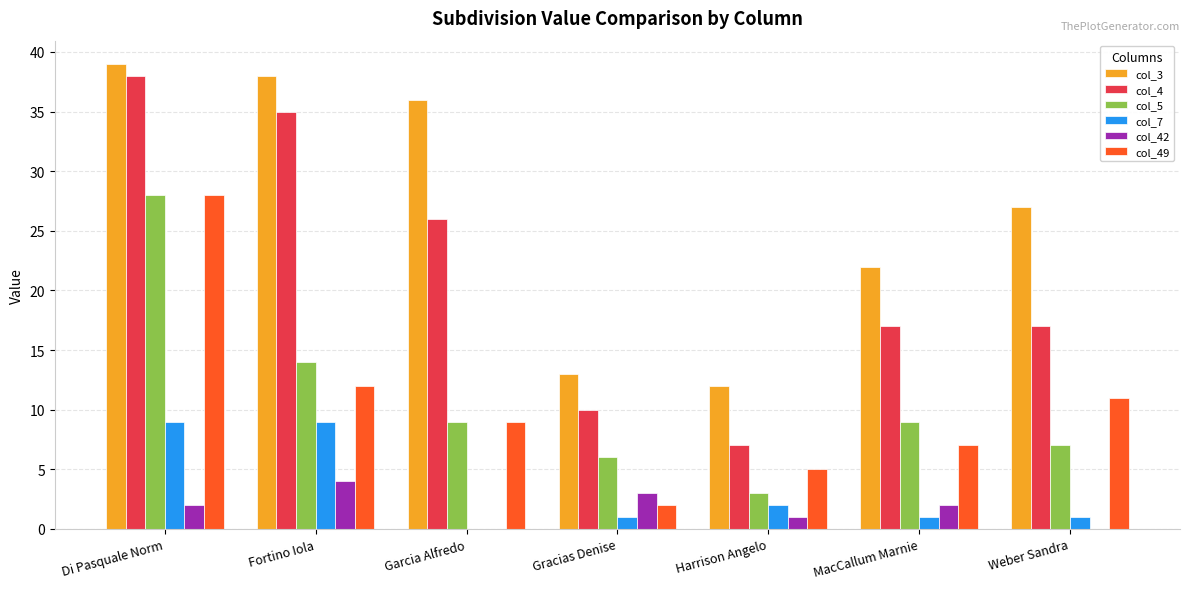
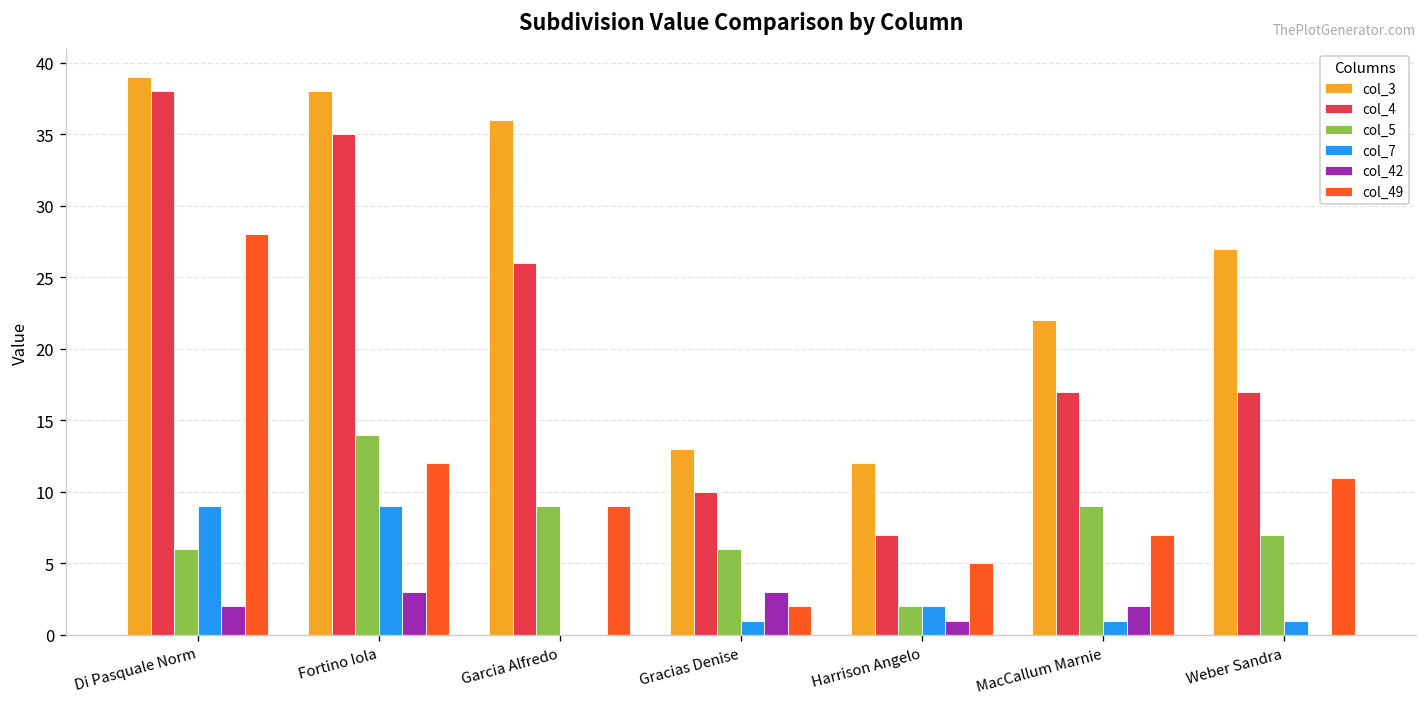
  {
    "col_3": {
      "Di Pasquale Norm": 39,
      "Fortino Iola": 38,
      "Garcia Alfredo": 36,
      "Gracias Denise": 13,
      "Harrison Angelo": 12,
      "MacCallum Marnie": 22,
      "Weber Sandra": 27
    },
    "col_5": {
-     "Di Pasquale Norm": 28,
+     "Di Pasquale Norm": 6,
      "Fortino Iola": 14,
      "Garcia Alfredo": 9,
      "Gracias Denise": 6,
-     "Harrison Angelo": 3,
+     "Harrison Angelo": 2,
      "MacCallum Marnie": 9,
      "Weber Sandra": 7
    },
    "col_7": {
      "Di Pasquale Norm": 9,
      "Fortino Iola": 9,
      "Garcia Alfredo": 0,
      "Gracias Denise": 1,
      "Harrison Angelo": 2,
      "MacCallum Marnie": 1,
      "Weber Sandra": 1
    },
    "col_42": {
      "Di Pasquale Norm": 2,
-     "Fortino Iola": 4,
+     "Fortino Iola": 3,
      "Garcia Alfredo": 0,
      "Gracias Denise": 3,
      "Harrison Angelo": 1,
      "MacCallum Marnie": 2,
      "Weber Sandra": 0
    }
  }
